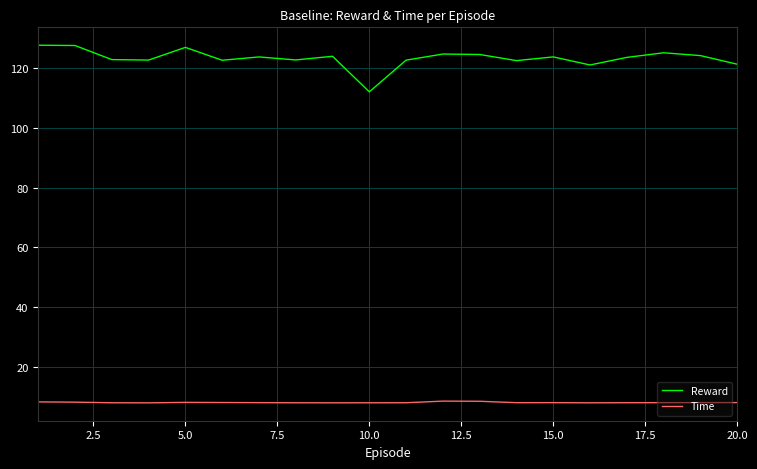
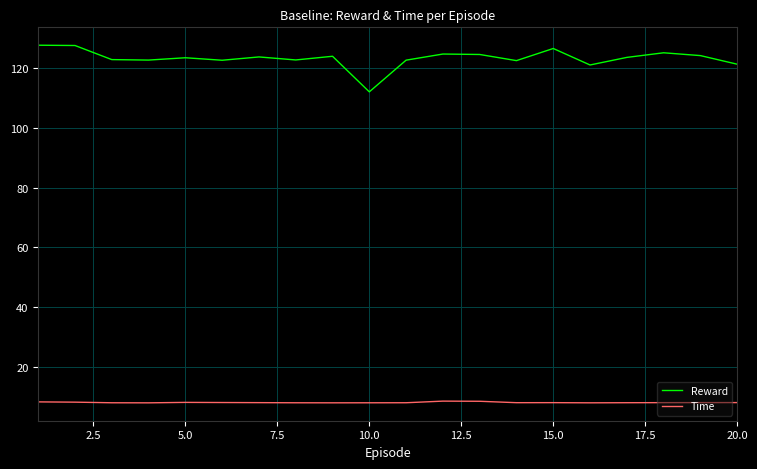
  {
    "Reward": {
-     "5.0": 127,
+     "5.0": 124,
      "10.0": 112,
-     "15.0": 124,
+     "15.0": 127,
      "20.0": 121
    },
    "Time": {
      "5.0": 8,
      "10.0": 8,
      "15.0": 8,
      "20.0": 8
    }
  }
